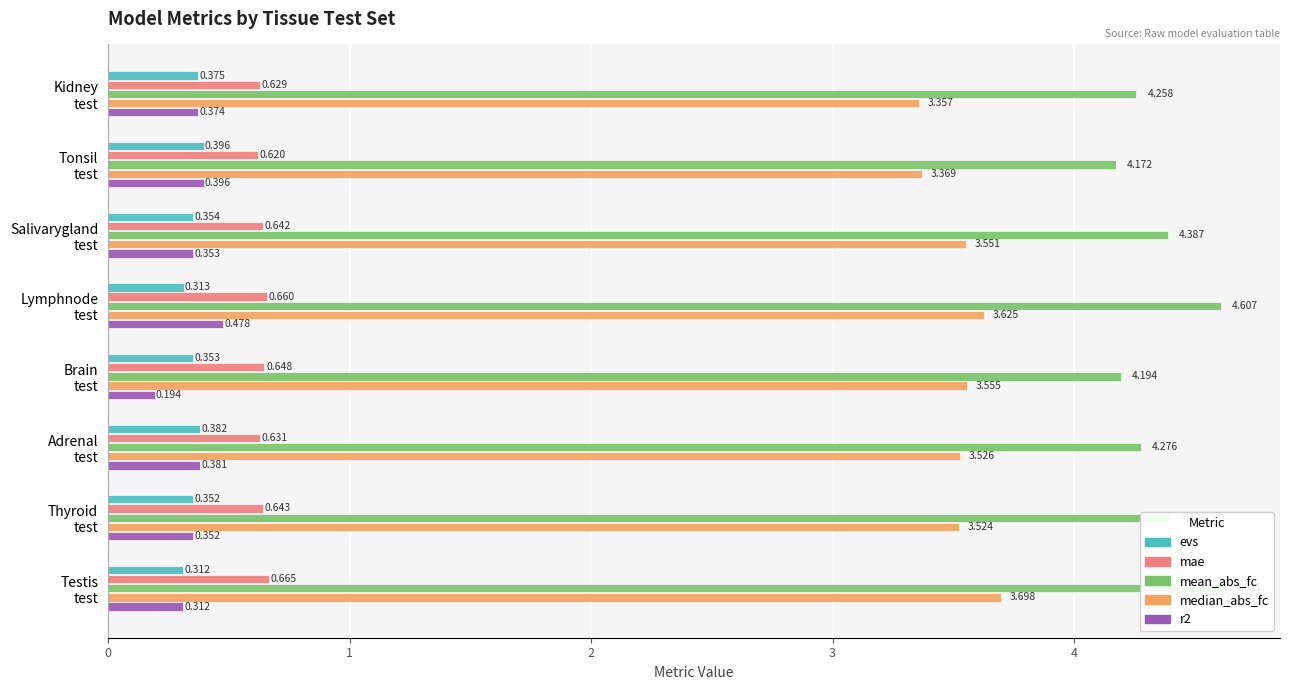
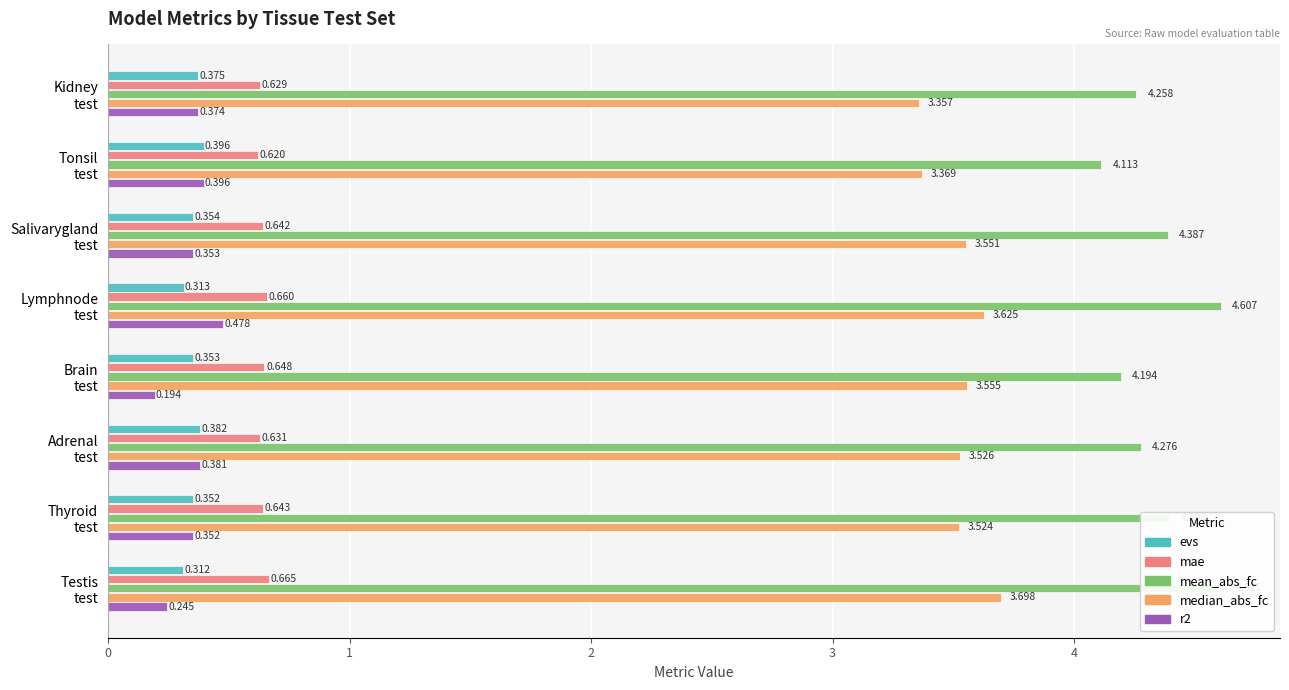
  {
    "evs": {
      "Kidney test": 0.375,
      "Tonsil test": 0.396,
      "Salivarygland test": 0.354,
      "Lymphnode test": 0.313,
      "Brain test": 0.353,
      "Adrenal test": 0.382,
      "Thyroid test": 0.352,
      "Testis test": 0.312
    },
    "mean_abs_fc": {
      "Kidney test": 4.258,
-     "Tonsil test": 4.172,
+     "Tonsil test": 4.113,
      "Salivarygland test": 4.387,
      "Lymphnode test": 4.607,
      "Brain test": 4.194,
      "Adrenal test": 4.276
    },
    "r2": {
      "Kidney test": 0.374,
      "Tonsil test": 0.396,
      "Salivarygland test": 0.353,
      "Lymphnode test": 0.478,
      "Brain test": 0.194,
      "Adrenal test": 0.381,
      "Thyroid test": 0.352,
-     "Testis test": 0.312
+     "Testis test": 0.245
    }
  }
